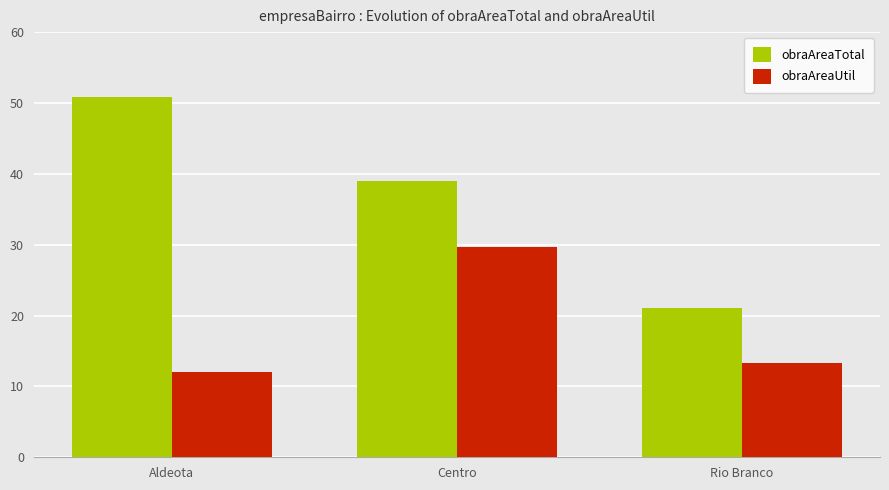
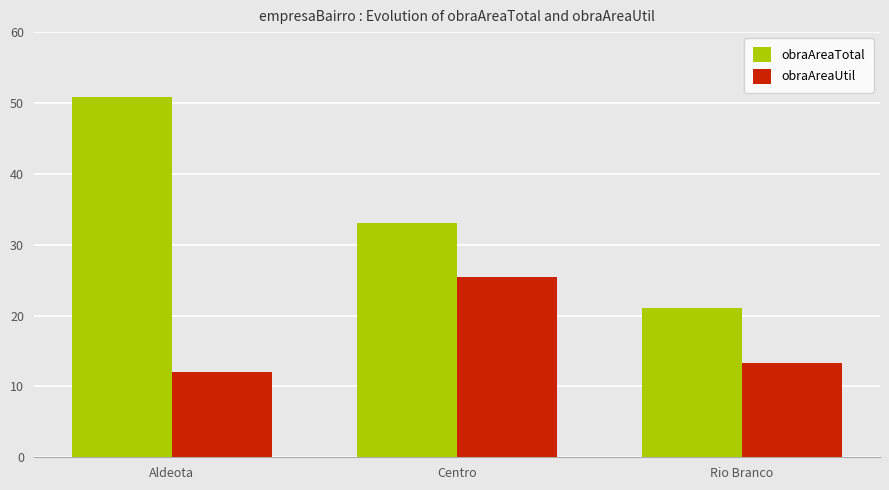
  {
    "obraAreaTotal": {
      "Aldeota": 51,
-     "Centro": 39,
+     "Centro": 33,
      "Rio Branco": 21
    },
    "obraAreaUtil": {
      "Aldeota": 12,
-     "Centro": 30,
+     "Centro": 25,
      "Rio Branco": 13
    }
  }
